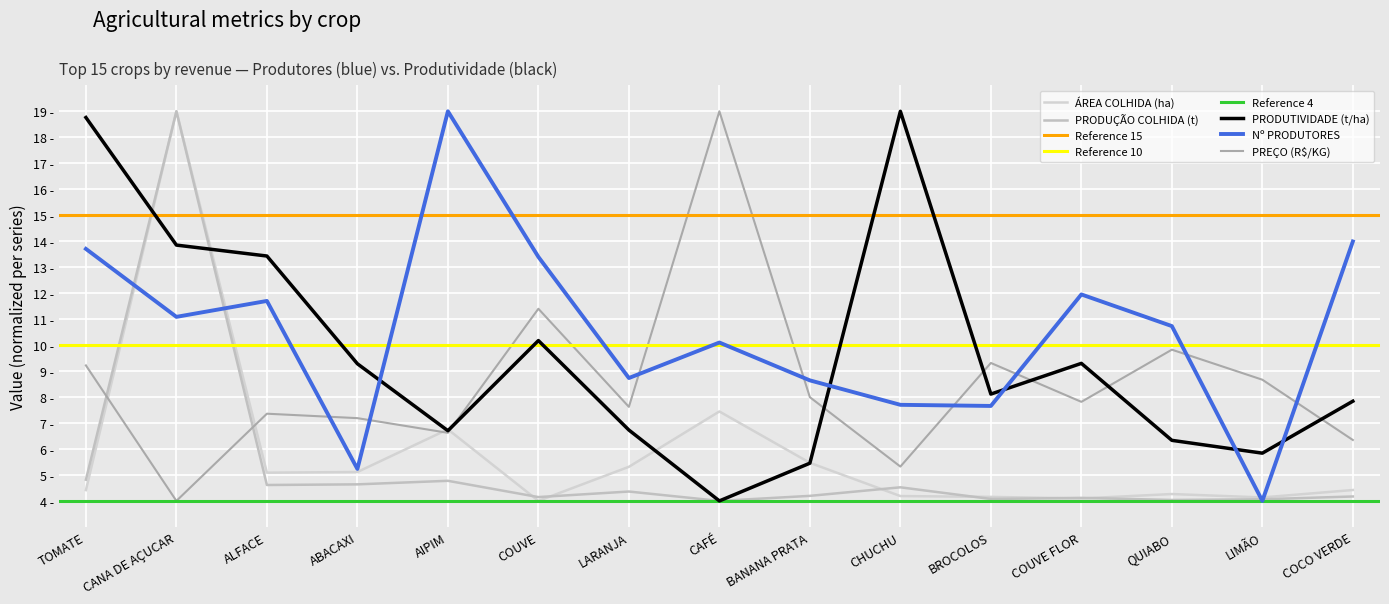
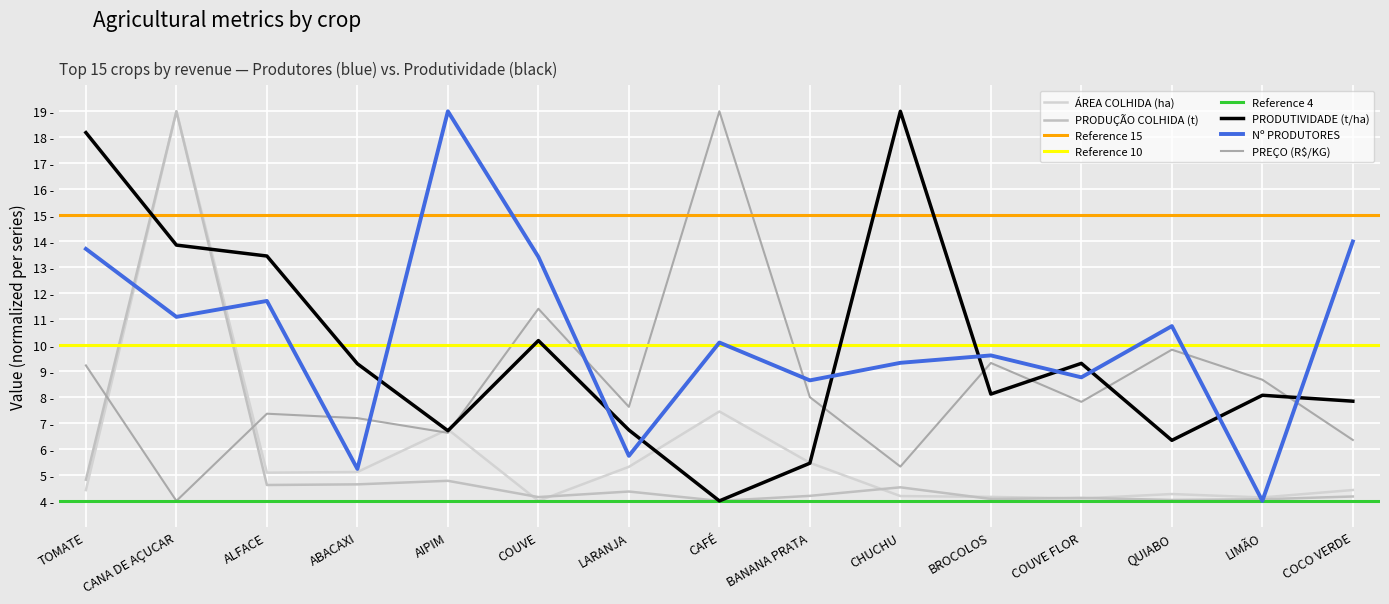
  {
    "PRODUTIVIDADE (t/ha)": {
-     "TOMATE": "18.8 -",
+     "TOMATE": "18.2 -",
      "CANA DE AÇUCAR": "13.8 -",
      "ALFACE": "13.4 -",
      "ABACAXI": "9.3 -",
      "COUVE": "10.2 -",
      "LARANJA": "6.7 -",
      "CHUCHU": "19.0 -",
      "BROCOLOS": "8.1 -",
      "COUVE FLOR": "9.3 -",
      "QUIABO": "6.3 -",
-     "LIMÃO": "5.8 -",
+     "LIMÃO": "8.1 -",
      "COCO VERDE": "7.8 -"
    },
    "Nº PRODUTORES": {
      "TOMATE": "13.7 -",
      "CANA DE AÇUCAR": "11.1 -",
      "ALFACE": "11.7 -",
      "ABACAXI": "5.2 -",
      "AIPIM": "19.0 -",
      "COUVE": "13.4 -",
-     "LARANJA": "8.7 -",
+     "LARANJA": "5.7 -",
      "CAFÉ": "10.1 -",
      "BANANA PRATA": "8.6 -",
-     "CHUCHU": "7.7 -",
-     "BROCOLOS": "7.7 -",
-     "COUVE FLOR": "11.9 -",
+     "CHUCHU": "9.3 -",
+     "BROCOLOS": "9.6 -",
+     "COUVE FLOR": "8.8 -",
      "QUIABO": "10.7 -",
      "COCO VERDE": "14.0 -"
    }
  }
